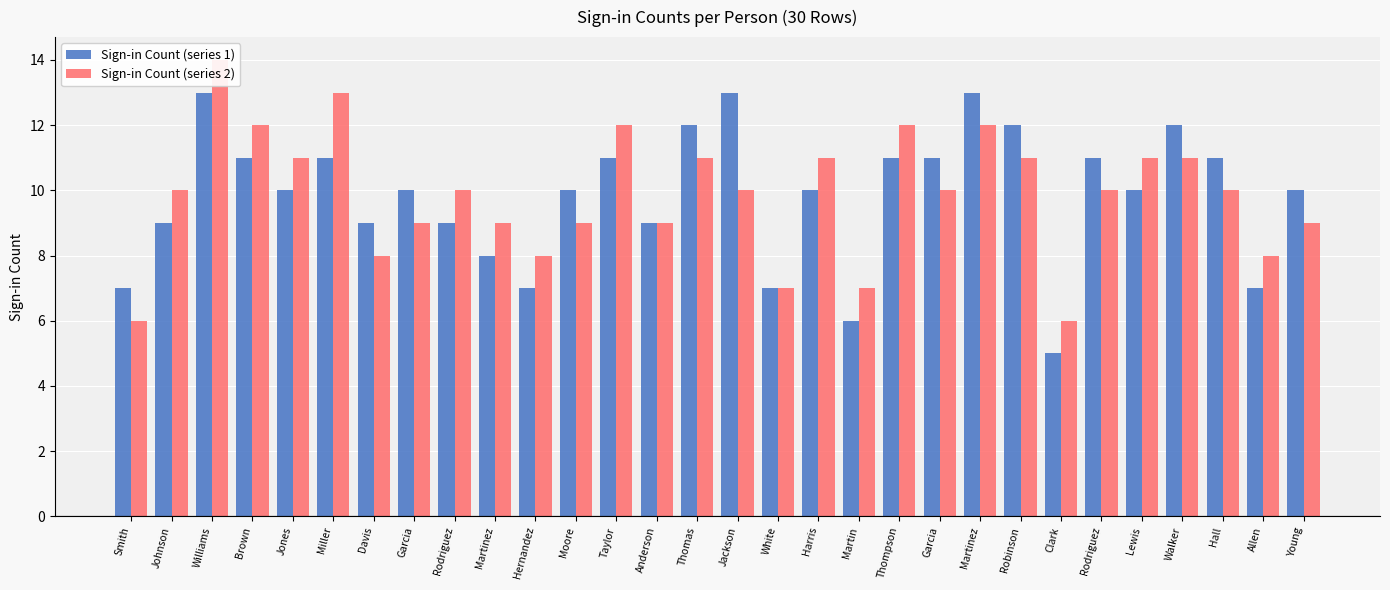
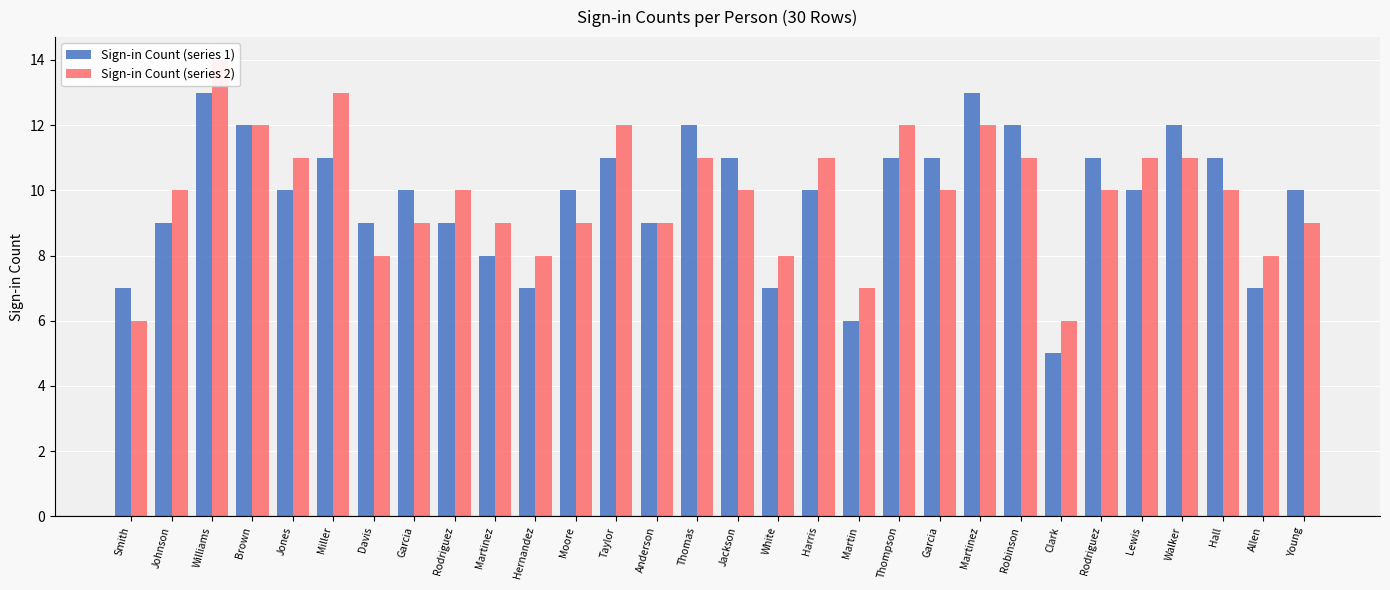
  {
    "Sign-in Count (series 1)": {
      "Smith": 7,
      "Johnson": 9,
      "Williams": 13,
-     "Brown": 11,
+     "Brown": 12,
      "Jones": 10,
      "Miller": 11,
      "Davis": 9,
      "Hernandez": 7,
      "Moore": 10,
      "Taylor": 11,
      "Anderson": 9,
      "Thomas": 12,
-     "Jackson": 13,
+     "Jackson": 11,
      "White": 7,
      "Harris": 10,
      "Martin": 6,
      "Thompson": 11,
      "Robinson": 12,
      "Clark": 5,
      "Lewis": 10,
      "Walker": 12,
      "Hall": 11,
      "Allen": 7,
      "Young": 10
    },
    "Sign-in Count (series 2)": {
      "Smith": 6,
      "Johnson": 10,
      "Brown": 12,
      "Jones": 11,
      "Miller": 13,
      "Davis": 8,
      "Hernandez": 8,
      "Moore": 9,
      "Taylor": 12,
      "Anderson": 9,
      "Thomas": 11,
      "Jackson": 10,
-     "White": 7,
+     "White": 8,
      "Harris": 11,
      "Martin": 7,
      "Thompson": 12,
      "Robinson": 11,
      "Clark": 6,
      "Lewis": 11,
      "Walker": 11,
      "Hall": 10,
      "Allen": 8,
      "Young": 9
    }
  }
